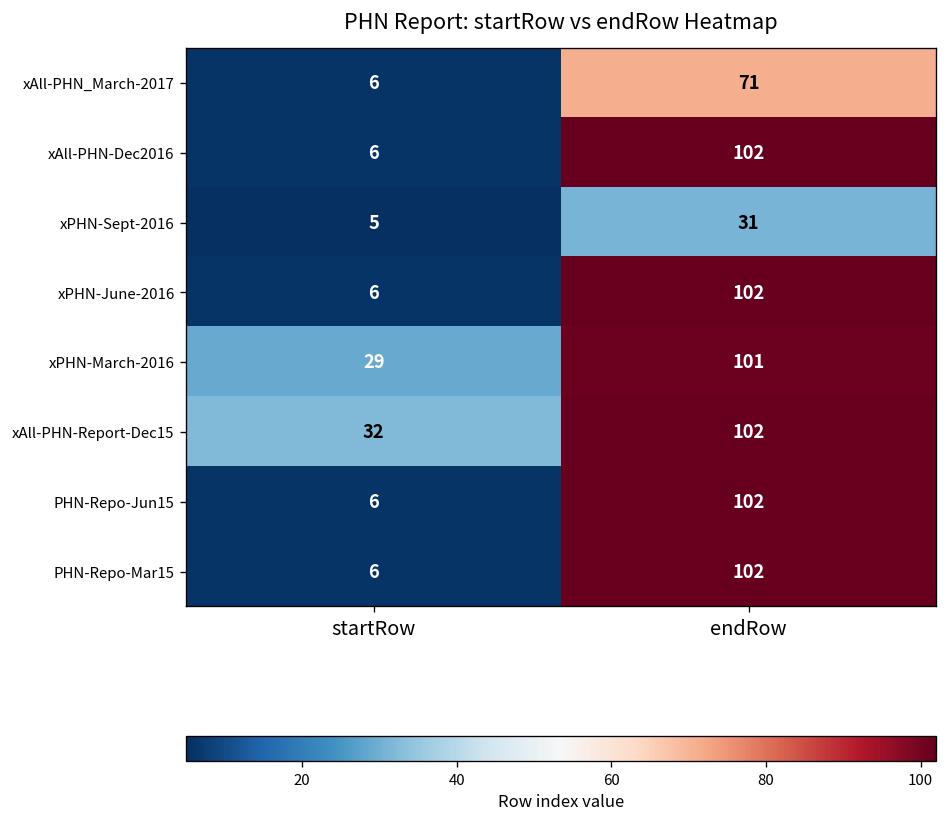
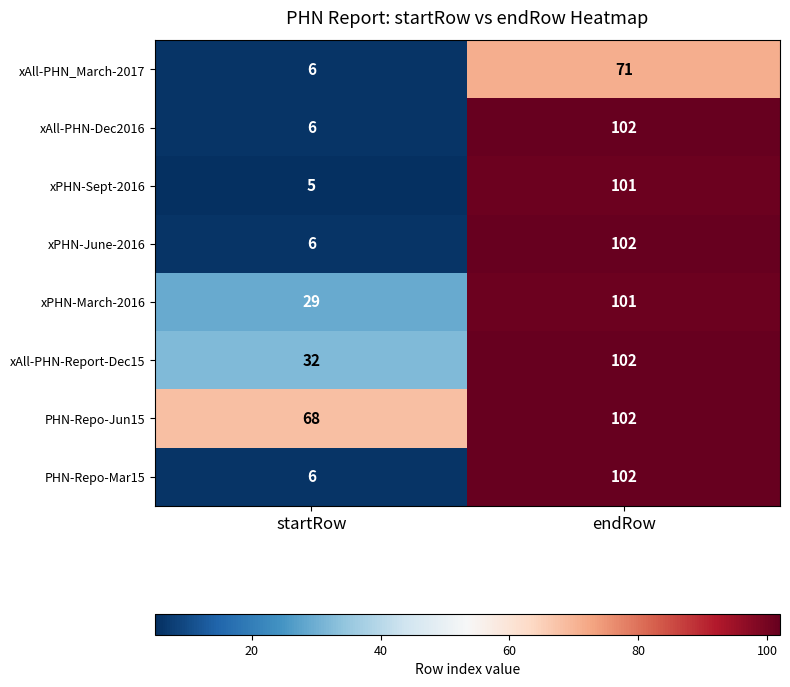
  {
    "xAll-PHN_March-2017": {
      "startRow": 6,
      "endRow": 71
    },
    "xAll-PHN-Dec2016": {
      "startRow": 6,
      "endRow": 102
    },
    "xPHN-Sept-2016": {
      "startRow": 5,
-     "endRow": 31
+     "endRow": 101
    },
    "xPHN-June-2016": {
      "startRow": 6,
      "endRow": 102
    },
    "xPHN-March-2016": {
      "startRow": 29,
      "endRow": 101
    },
    "xAll-PHN-Report-Dec15": {
      "startRow": 32,
      "endRow": 102
    },
    "PHN-Repo-Jun15": {
-     "startRow": 6,
+     "startRow": 68,
      "endRow": 102
    },
    "PHN-Repo-Mar15": {
      "startRow": 6,
      "endRow": 102
    }
  }
